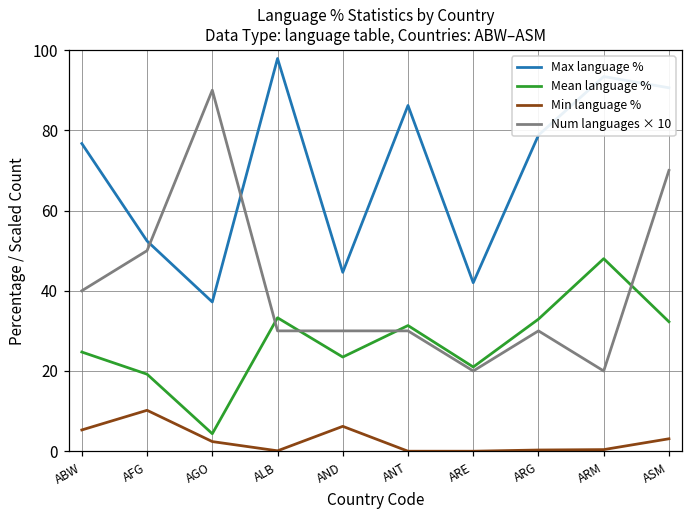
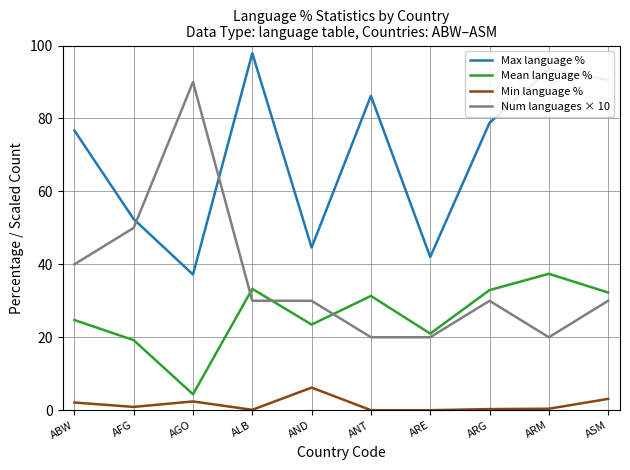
  {
    "Max language %": {
      "ABW": 77,
      "AFG": 52,
      "AGO": 37,
      "ALB": 98,
      "AND": 45,
      "ANT": 86,
      "ARE": 42,
      "ARG": 79
    },
    "Mean language %": {
      "ABW": 25,
      "AFG": 19,
      "AGO": 4,
      "ALB": 33,
      "AND": 23,
      "ANT": 31,
      "ARE": 21,
      "ARG": 33,
-     "ARM": 48,
+     "ARM": 37,
      "ASM": 32
    },
    "Min language %": {
-     "ABW": 5,
-     "AFG": 10,
+     "ABW": 2,
+     "AFG": 1,
      "AGO": 2,
      "ALB": 0,
      "AND": 6,
      "ANT": 0,
      "ARE": 0,
      "ARG": 0,
      "ARM": 0,
      "ASM": 3
    },
    "Num languages × 10": {
      "ABW": 40,
      "AFG": 50,
      "AGO": 90,
      "ALB": 30,
      "AND": 30,
-     "ANT": 30,
+     "ANT": 20,
      "ARE": 20,
      "ARG": 30,
      "ARM": 20,
-     "ASM": 70
+     "ASM": 30
    }
  }
